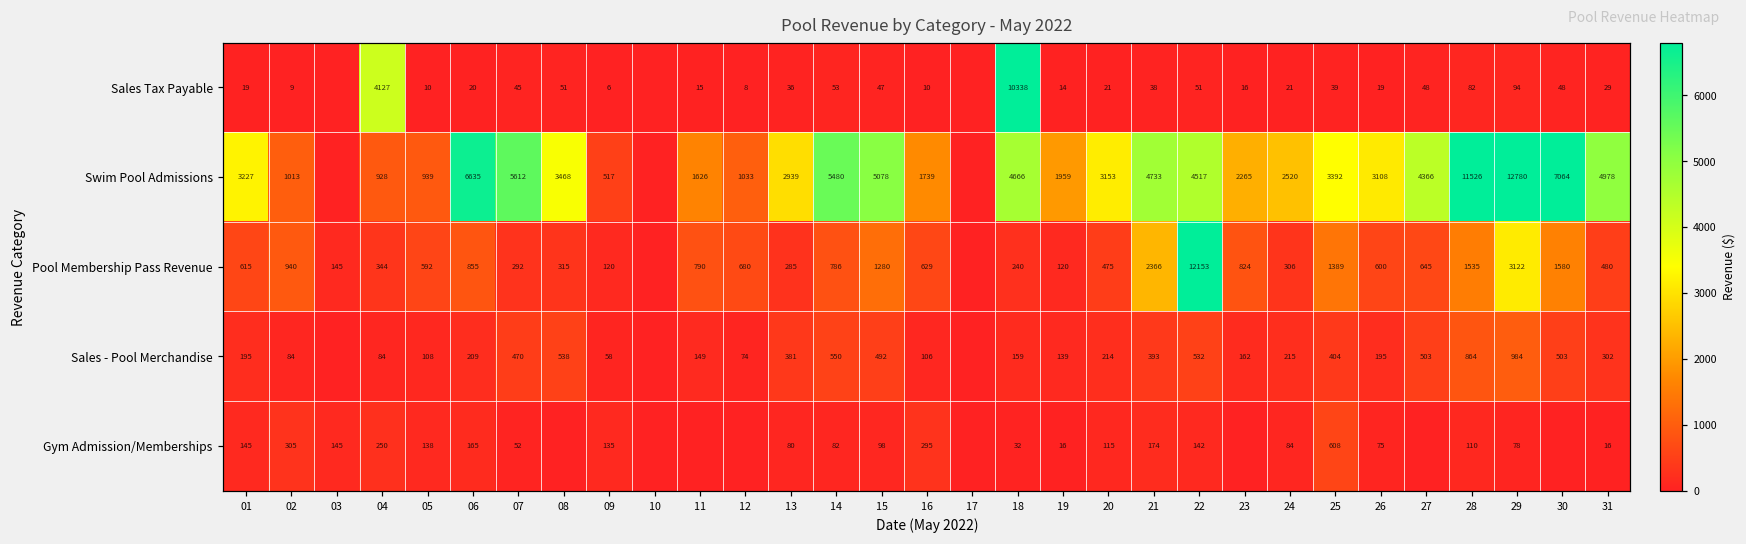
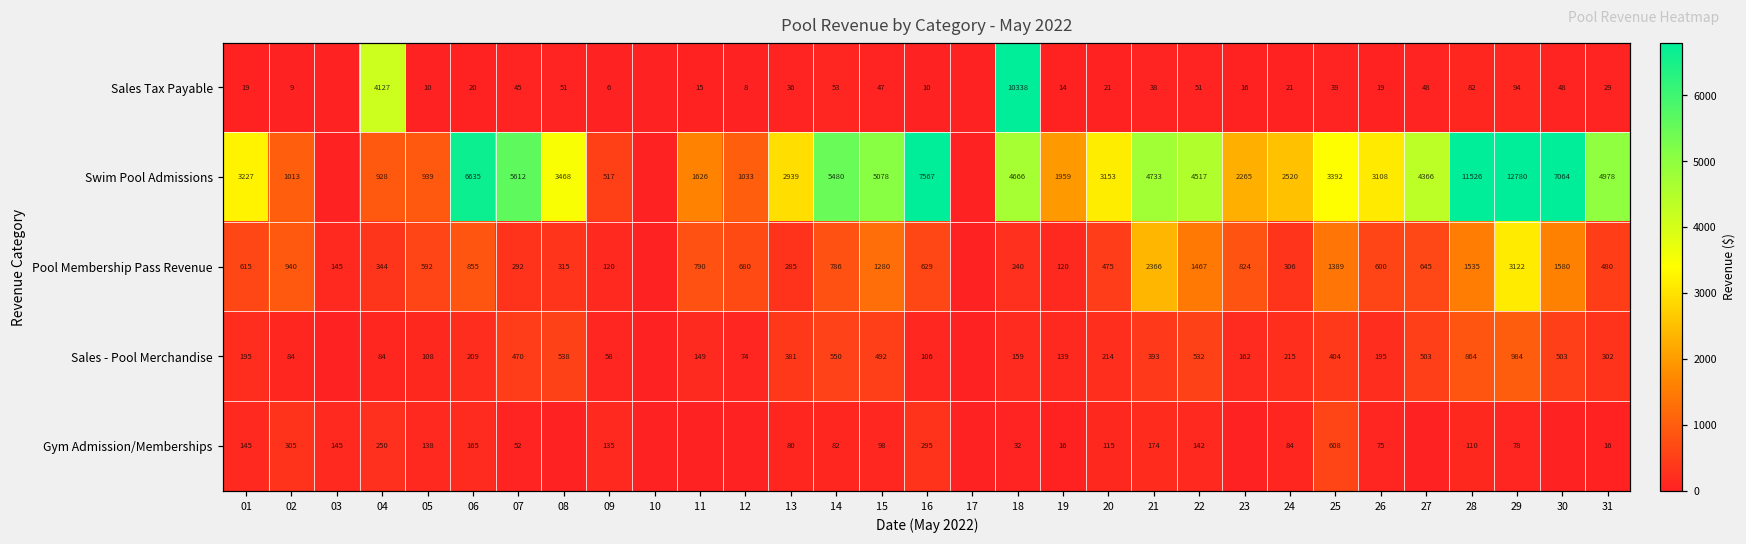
  {
    "Sales Tax Payable": {
      "01": 19,
      "02": 9,
      "04": 4127,
      "05": 10,
      "06": 20,
      "07": 45,
      "08": 51,
      "09": 6,
      "11": 15,
      "12": 8,
      "13": 36,
      "14": 53,
      "15": 47,
      "16": 10,
      "18": 10338,
      "19": 14,
      "20": 21,
      "21": 38,
      "22": 51,
      "23": 16,
      "24": 21,
      "25": 39,
      "26": 19,
      "27": 48,
      "28": 82,
      "29": 94,
      "30": 48,
      "31": 29
    },
    "Swim Pool Admissions": {
      "01": 3227,
      "02": 1013,
      "04": 928,
      "05": 939,
      "06": 6635,
      "07": 5612,
      "08": 3468,
      "09": 517,
      "11": 1626,
      "12": 1033,
      "13": 2939,
      "14": 5480,
      "15": 5078,
-     "16": 1739,
+     "16": 7567,
      "18": 4666,
      "19": 1959,
      "20": 3153,
      "21": 4733,
      "22": 4517,
      "23": 2265,
      "24": 2520,
      "25": 3392,
      "26": 3108,
      "27": 4366,
      "28": 11526,
      "29": 12780,
      "30": 7064,
      "31": 4978
    },
    "Pool Membership Pass Revenue": {
      "01": 615,
      "02": 940,
      "03": 145,
      "04": 344,
      "05": 592,
      "06": 855,
      "07": 292,
      "08": 315,
      "09": 120,
      "11": 790,
      "12": 680,
      "13": 285,
      "14": 786,
      "15": 1280,
      "16": 629,
      "18": 240,
      "19": 120,
      "20": 475,
      "21": 2366,
-     "22": 12153,
+     "22": 1467,
      "23": 824,
      "24": 306,
      "25": 1389,
      "26": 600,
      "27": 645,
      "28": 1535,
      "29": 3122,
      "30": 1580,
      "31": 480
    },
    "Sales - Pool Merchandise": {
      "01": 195,
      "02": 84,
      "04": 84,
      "05": 108,
      "06": 209,
      "07": 470,
      "08": 538,
      "09": 58,
      "11": 149,
      "12": 74,
      "13": 381,
      "14": 550,
      "15": 492,
      "16": 106,
      "18": 159,
      "19": 139,
      "20": 214,
      "21": 393,
      "22": 532,
      "23": 162,
      "24": 215,
      "25": 404,
      "26": 195,
      "27": 503,
      "28": 864,
      "29": 984,
      "30": 503,
      "31": 302
    },
    "Gym Admission/Memberships": {
      "01": 145,
      "02": 305,
      "03": 145,
      "04": 250,
      "05": 138,
      "06": 165,
      "07": 52,
      "09": 135,
      "13": 80,
      "14": 82,
      "15": 98,
      "16": 295,
      "18": 32,
      "19": 16,
      "20": 115,
      "21": 174,
      "22": 142,
      "24": 84,
      "25": 608,
      "26": 75,
      "28": 110,
      "29": 78,
      "31": 16
    }
  }
